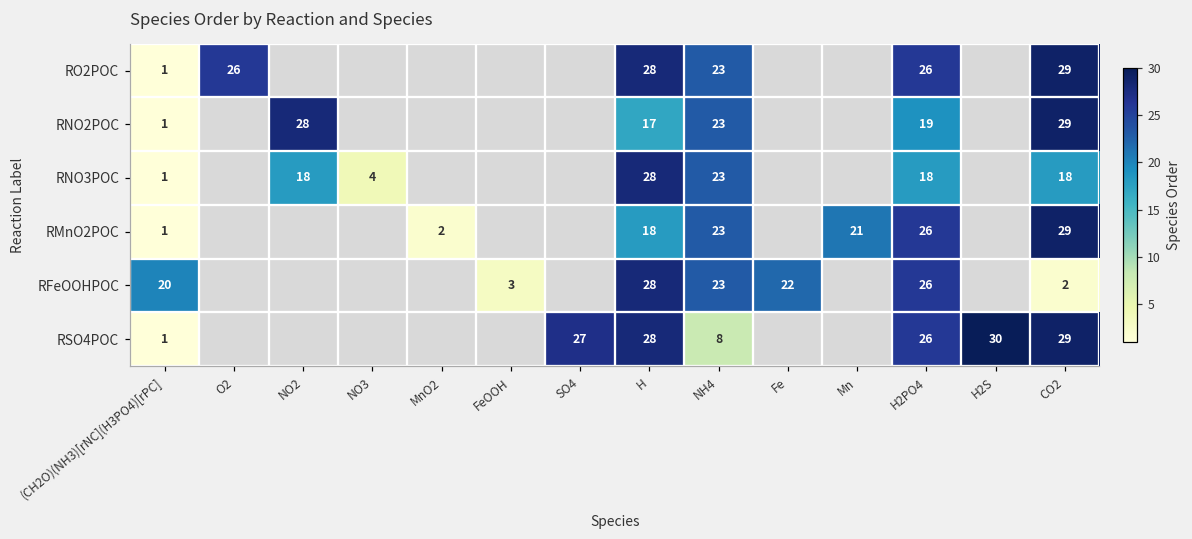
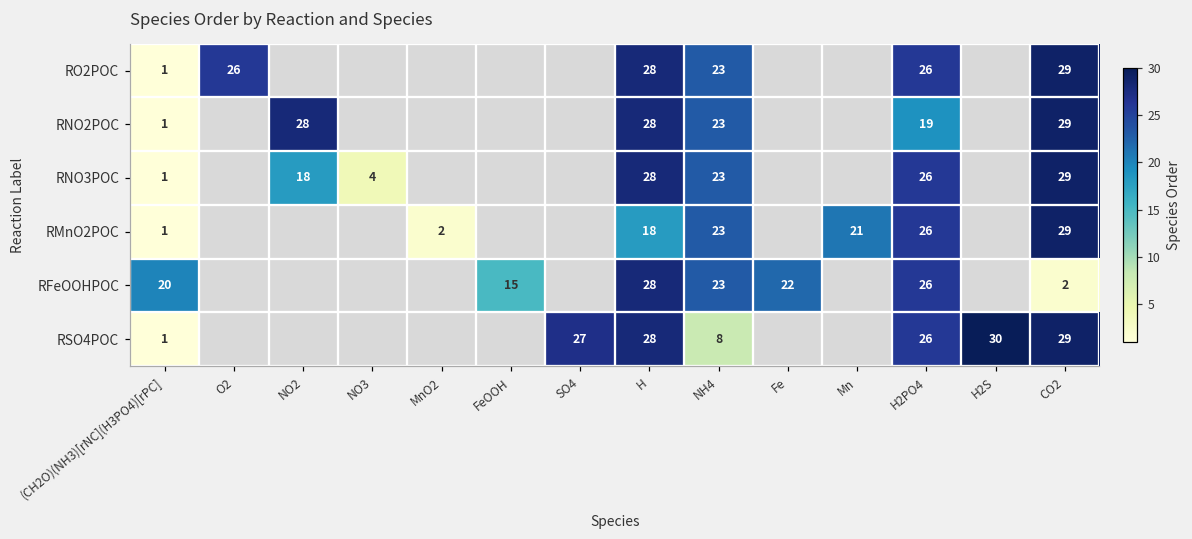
  {
    "RO2POC": {
      "(CH2O)(NH3)[rNC](H3PO4)[rPC]": 1,
      "O2": 26,
      "H": 28,
      "NH4": 23,
      "H2PO4": 26,
      "CO2": 29
    },
    "RNO2POC": {
      "(CH2O)(NH3)[rNC](H3PO4)[rPC]": 1,
      "NO2": 28,
-     "H": 17,
+     "H": 28,
      "NH4": 23,
      "H2PO4": 19,
      "CO2": 29
    },
    "RNO3POC": {
      "(CH2O)(NH3)[rNC](H3PO4)[rPC]": 1,
      "NO2": 18,
      "NO3": 4,
      "H": 28,
      "NH4": 23,
-     "H2PO4": 18,
-     "CO2": 18
+     "H2PO4": 26,
+     "CO2": 29
    },
    "RMnO2POC": {
      "(CH2O)(NH3)[rNC](H3PO4)[rPC]": 1,
      "MnO2": 2,
      "H": 18,
      "NH4": 23,
      "Mn": 21,
      "H2PO4": 26,
      "CO2": 29
    },
    "RFeOOHPOC": {
      "(CH2O)(NH3)[rNC](H3PO4)[rPC]": 20,
-     "FeOOH": 3,
+     "FeOOH": 15,
      "H": 28,
      "NH4": 23,
      "Fe": 22,
      "H2PO4": 26,
      "CO2": 2
    },
    "RSO4POC": {
      "(CH2O)(NH3)[rNC](H3PO4)[rPC]": 1,
      "SO4": 27,
      "H": 28,
      "NH4": 8,
      "H2PO4": 26,
      "H2S": 30,
      "CO2": 29
    }
  }
